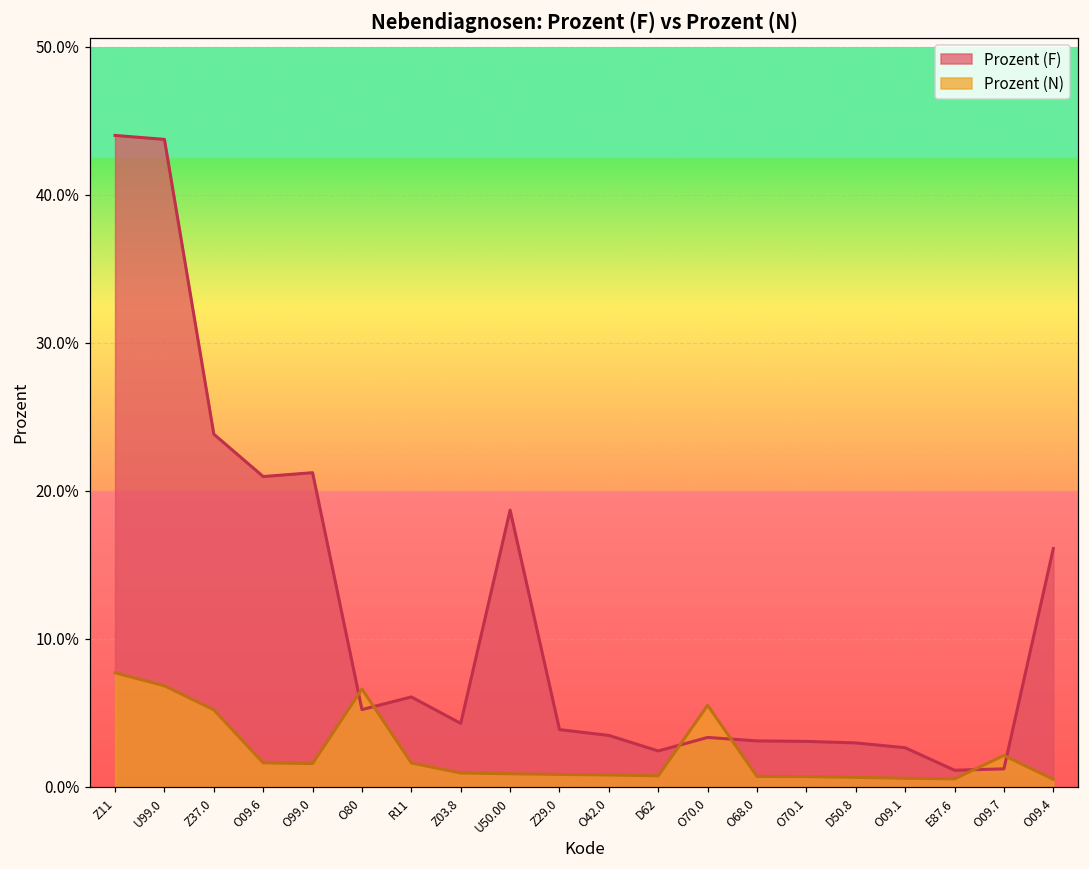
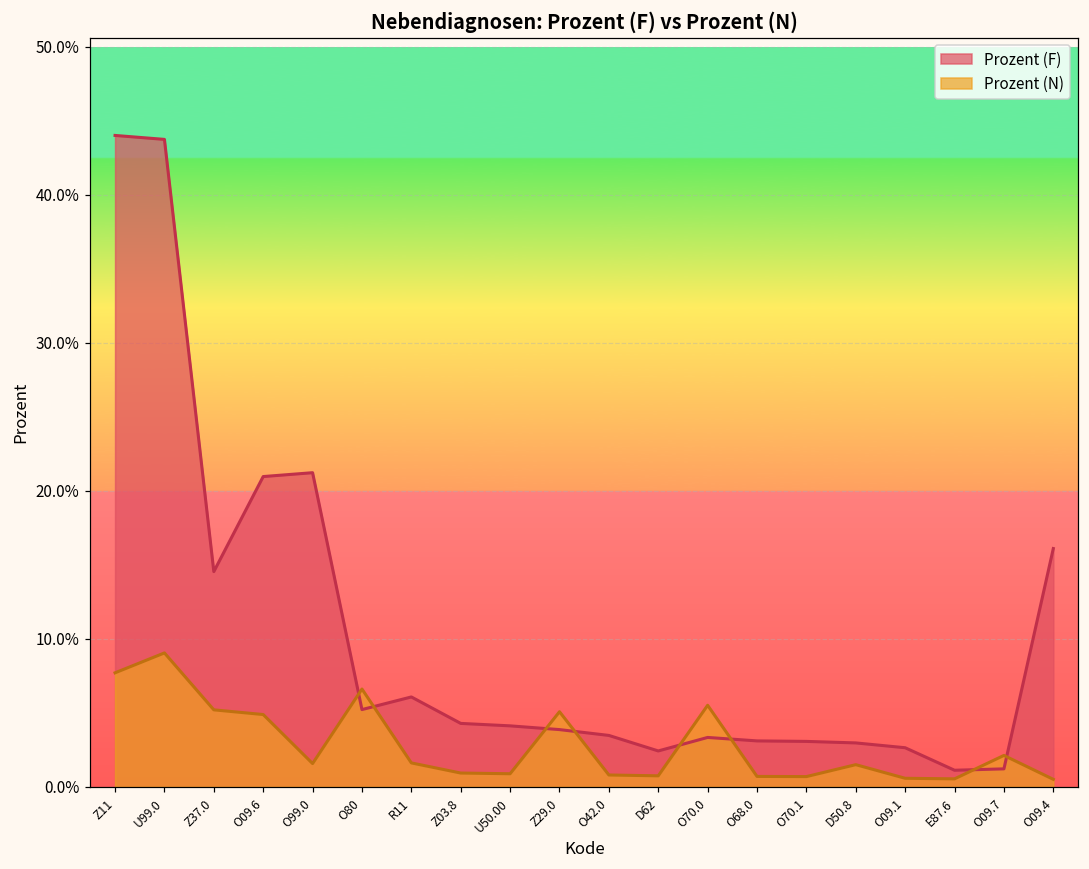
  {
    "Prozent (F)": {
      "Z11": "44.0%",
      "U99.0": "43.8%",
-     "Z37.0": "23.8%",
+     "Z37.0": "14.5%",
      "O09.6": "21.0%",
      "O99.0": "21.2%",
      "O80": "5.2%",
      "R11": "6.1%",
      "Z03.8": "4.3%",
-     "U50.00": "18.7%",
+     "U50.00": "4.1%",
      "Z29.0": "3.9%",
      "O42.0": "3.5%",
      "D62": "2.4%",
      "O70.0": "3.3%",
      "O68.0": "3.1%",
      "O70.1": "3.1%",
      "D50.8": "3.0%",
      "O09.1": "2.6%",
      "E87.6": "1.1%",
      "O09.7": "1.2%",
      "O09.4": "16.1%"
    },
    "Prozent (N)": {
      "Z11": "7.7%",
-     "U99.0": "6.8%",
+     "U99.0": "9.1%",
      "Z37.0": "5.2%",
-     "O09.6": "1.6%",
+     "O09.6": "4.9%",
      "O99.0": "1.6%",
      "O80": "6.6%",
      "R11": "1.6%",
      "Z03.8": "0.9%",
      "U50.00": "0.9%",
-     "Z29.0": "0.8%",
+     "Z29.0": "5.1%",
      "O42.0": "0.8%",
      "D62": "0.7%",
      "O70.0": "5.5%",
      "O68.0": "0.7%",
      "O70.1": "0.7%",
-     "D50.8": "0.6%",
+     "D50.8": "1.5%",
      "O09.1": "0.6%",
      "E87.6": "0.5%",
      "O09.7": "2.1%",
      "O09.4": "0.5%"
    }
  }
